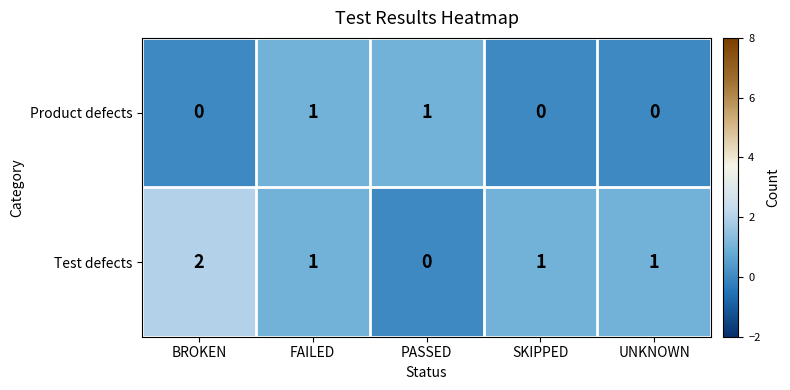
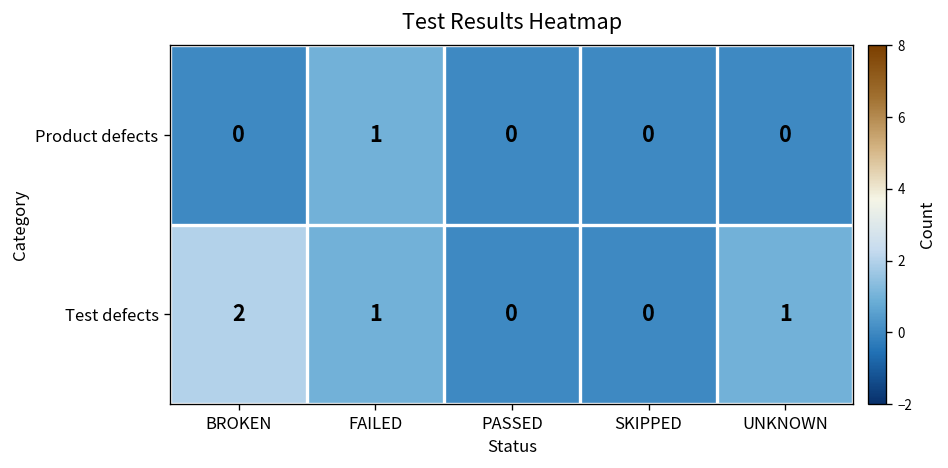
  {
    "Product defects": {
      "BROKEN": 0,
      "FAILED": 1,
-     "PASSED": 1,
+     "PASSED": 0,
      "SKIPPED": 0,
      "UNKNOWN": 0
    },
    "Test defects": {
      "BROKEN": 2,
      "FAILED": 1,
      "PASSED": 0,
-     "SKIPPED": 1,
+     "SKIPPED": 0,
      "UNKNOWN": 1
    }
  }
